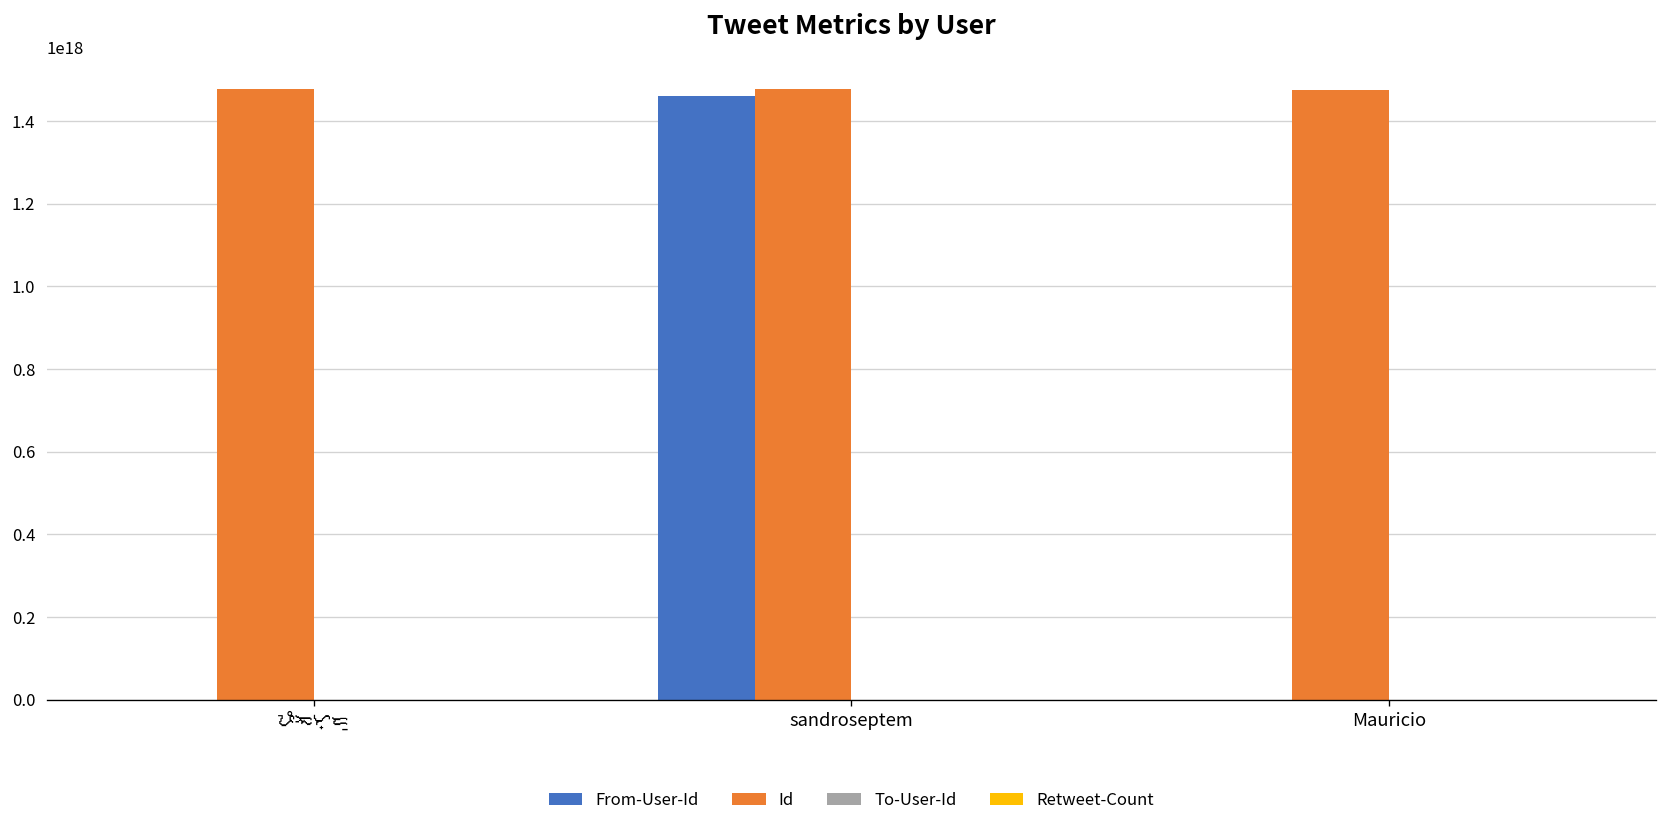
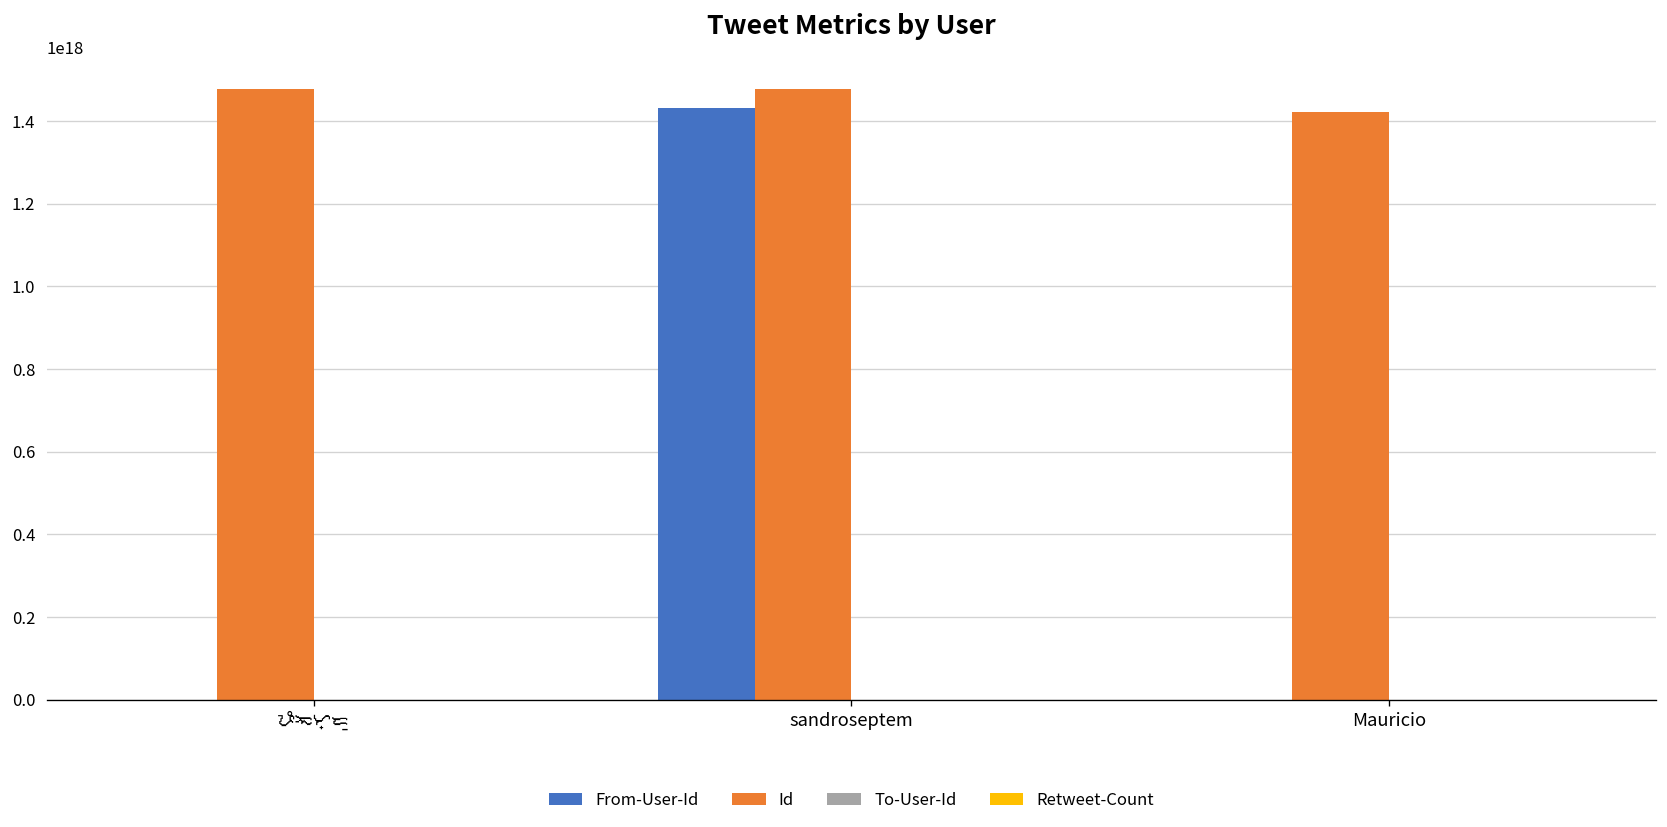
  {
    "From-User-Id": {
-     "sandroseptem": 1460000000000000000
+     "sandroseptem": 1430000000000000000
    },
    "Id": {
      "ᜉ̊ᜁᜆ᜔ᜇ̱": 1480000000000000000,
      "sandroseptem": 1480000000000000000,
-     "Mauricio": 1480000000000000000
+     "Mauricio": 1420000000000000000
    },
    "Retweet-Count": {
      "ᜉ̊ᜁᜆ᜔ᜇ̱": 0,
      "sandroseptem": 0,
      "Mauricio": 0
    }
  }
